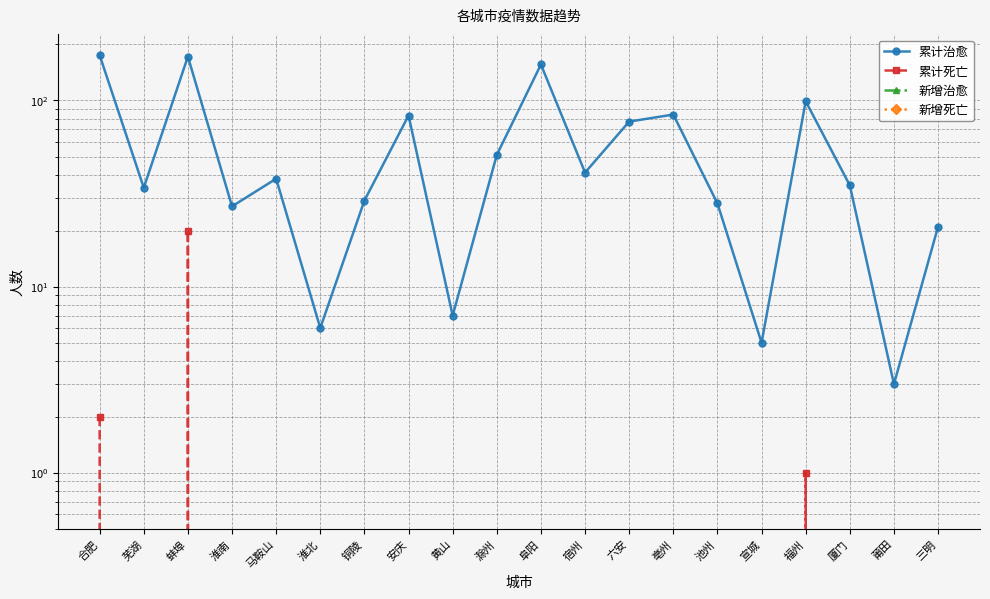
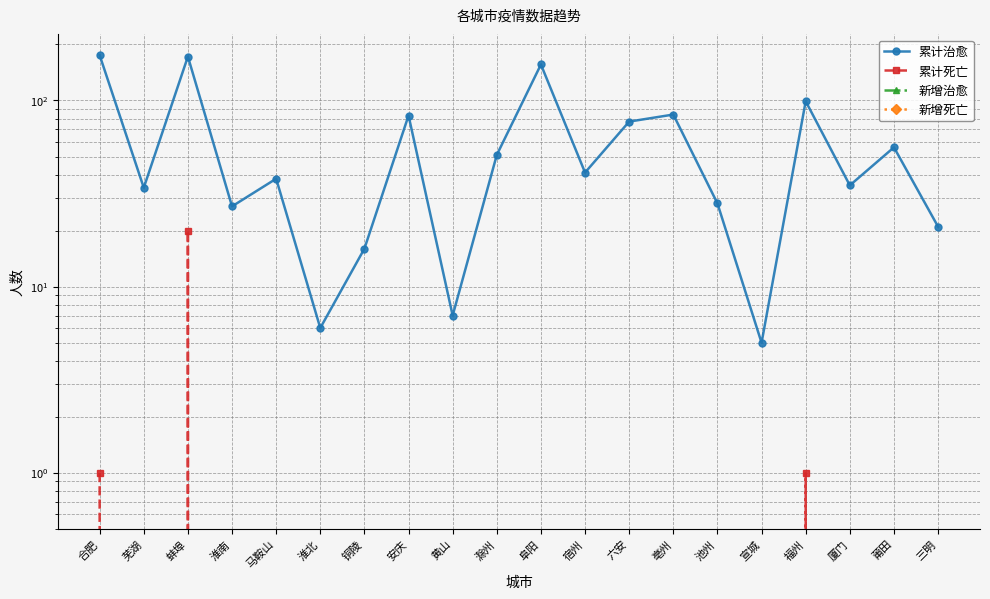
  {
    "累计治愈": {
      "合肥": 180,
      "芜湖": 34,
      "蚌埠": 170,
      "淮南": 27,
      "马鞍山": 38,
      "淮北": 6,
-     "铜陵": 29,
+     "铜陵": 16,
      "安庆": 80,
      "黄山": 7,
      "滁州": 51,
      "阜阳": 160,
      "宿州": 41,
      "六安": 77,
      "亳州": 80,
      "池州": 28,
      "宣城": 5,
      "福州": 100,
      "厦门": 35,
-     "莆田": 3,
+     "莆田": 56,
      "三明": 21
    },
    "累计死亡": {
-     "合肥": 2,
+     "合肥": 1,
      "蚌埠": 20,
      "福州": 1
    }
  }
